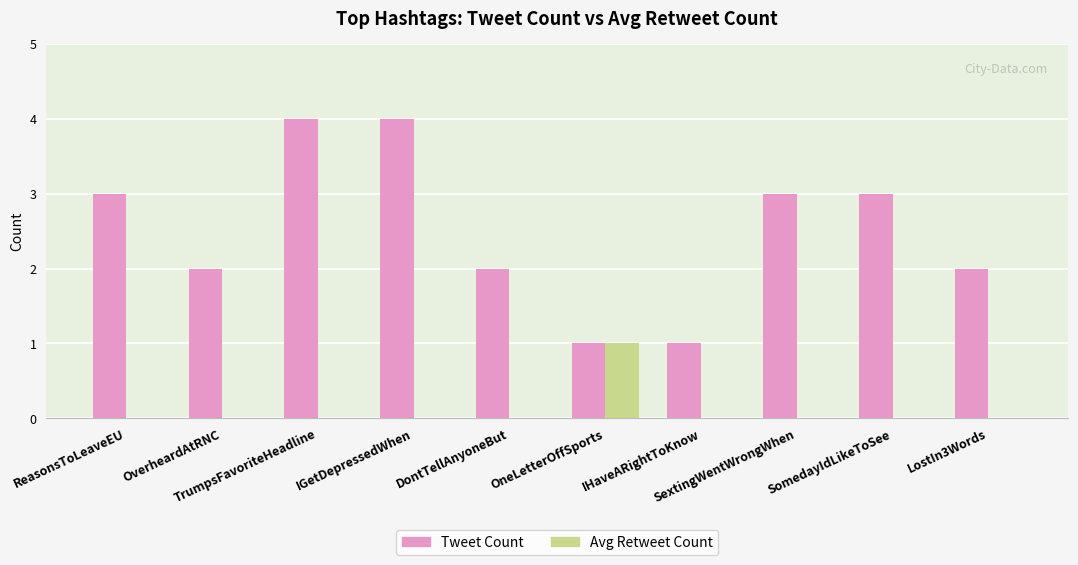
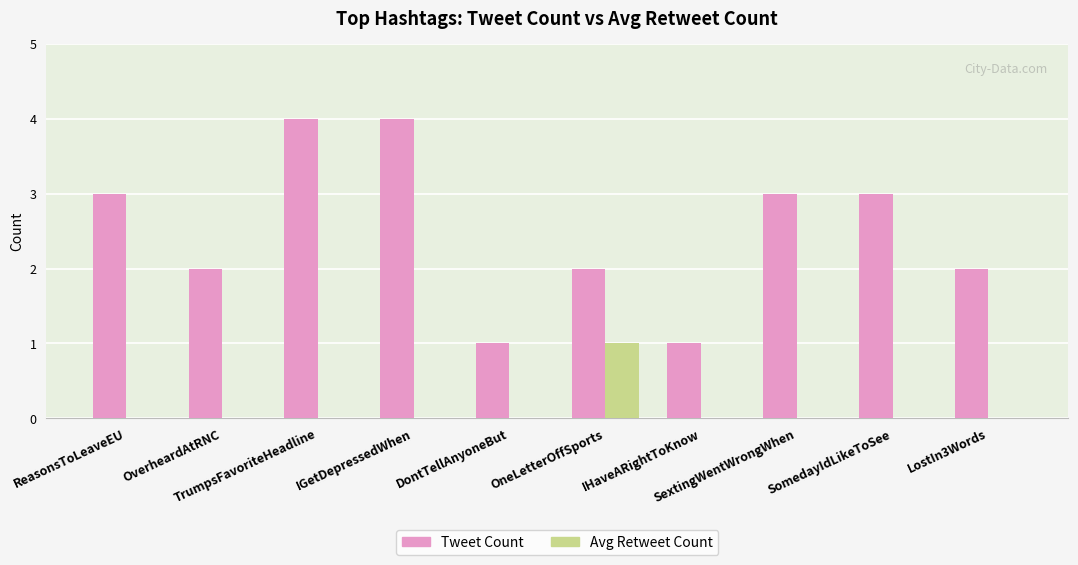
  {
    "Tweet Count": {
      "ReasonsToLeaveEU": 3,
      "OverheardAtRNC": 2,
      "TrumpsFavoriteHeadline": 4,
      "IGetDepressedWhen": 4,
-     "DontTellAnyoneBut": 2,
-     "OneLetterOffSports": 1,
+     "DontTellAnyoneBut": 1,
+     "OneLetterOffSports": 2,
      "IHaveARightToKnow": 1,
      "SextingWentWrongWhen": 3,
      "SomedayIdLikeToSee": 3,
      "LostIn3Words": 2
    },
    "Avg Retweet Count": {
      "ReasonsToLeaveEU": 0,
      "OverheardAtRNC": 0,
      "TrumpsFavoriteHeadline": 0,
      "IGetDepressedWhen": 0,
      "DontTellAnyoneBut": 0,
      "OneLetterOffSports": 1,
      "IHaveARightToKnow": 0,
      "SextingWentWrongWhen": 0,
      "SomedayIdLikeToSee": 0,
      "LostIn3Words": 0
    }
  }
